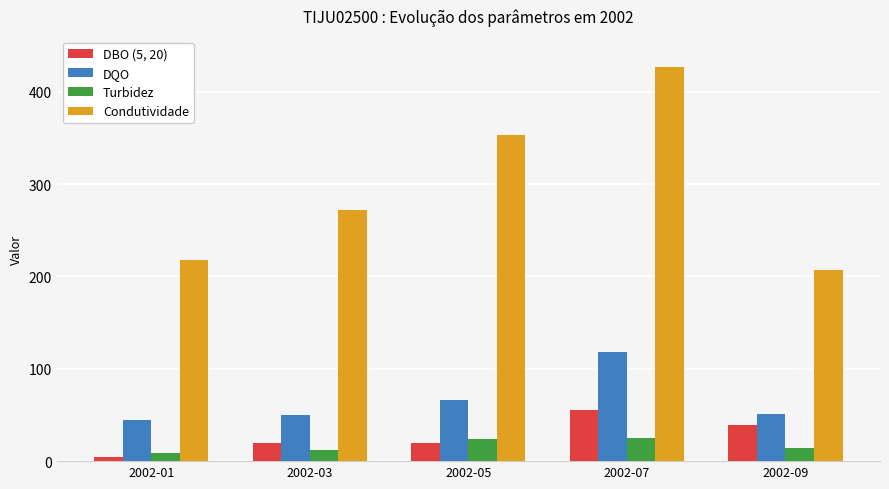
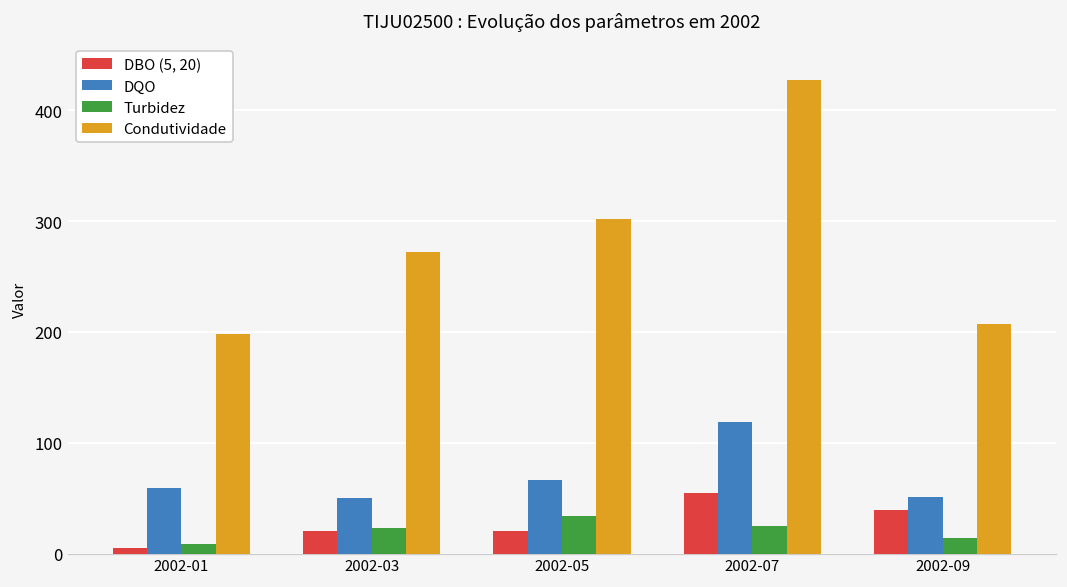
  {
    "DBO (5, 20)": {
      "2002-01": 0,
      "2002-03": 20,
      "2002-05": 20,
      "2002-07": 60,
      "2002-09": 40
    },
    "DQO": {
-     "2002-01": 50,
+     "2002-01": 60,
      "2002-03": 50,
      "2002-05": 70,
      "2002-07": 120,
      "2002-09": 50
    },
    "Turbidez": {
      "2002-01": 10,
-     "2002-03": 10,
-     "2002-05": 20,
+     "2002-03": 20,
+     "2002-05": 30,
      "2002-07": 30,
      "2002-09": 10
    },
    "Condutividade": {
-     "2002-01": 220,
+     "2002-01": 200,
      "2002-03": 270,
-     "2002-05": 350,
+     "2002-05": 300,
      "2002-07": 430,
      "2002-09": 210
    }
  }
